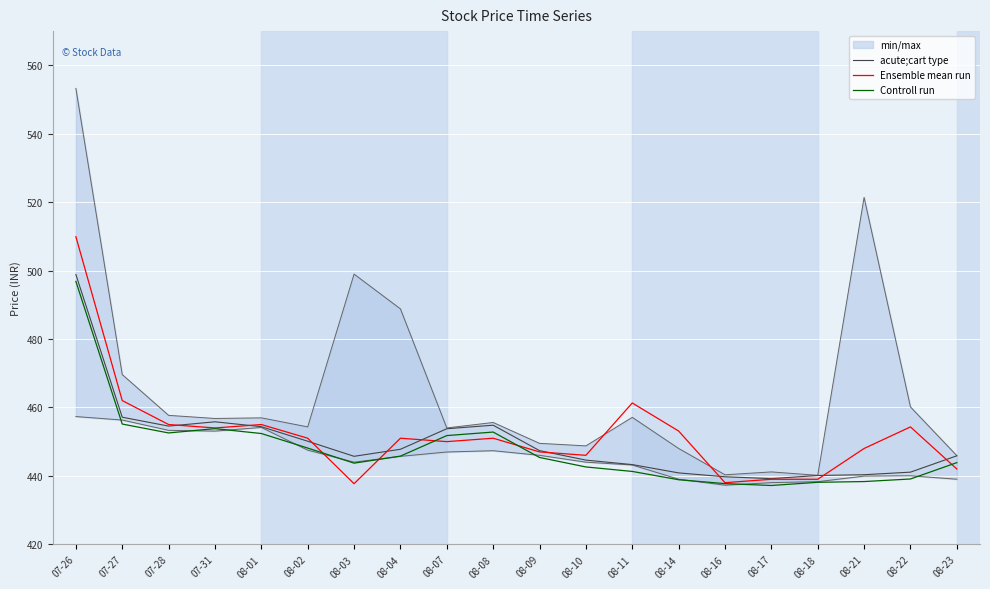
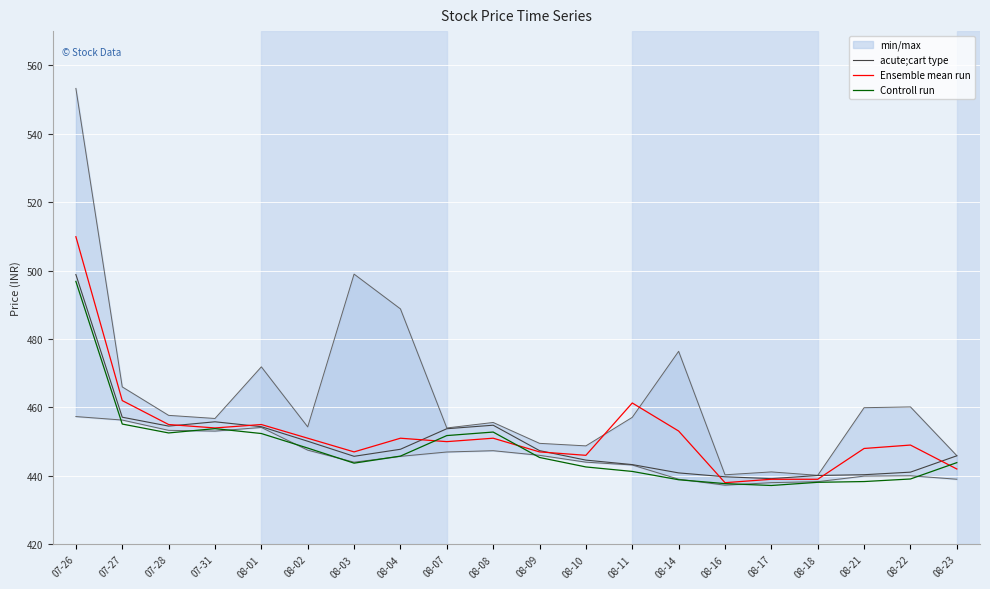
  {
    "min/max": {
      "07-26": 553,
-     "07-27": 470,
+     "07-27": 466,
      "07-28": 458,
      "07-31": 457,
-     "08-01": 457,
+     "08-01": 472,
      "08-02": 454,
      "08-03": 499,
      "08-04": 489,
      "08-08": 456,
      "08-09": 450,
      "08-10": 449,
      "08-11": 457,
-     "08-14": 448,
+     "08-14": 476,
      "08-17": 441,
-     "08-21": 521,
+     "08-21": 460,
      "08-22": 460
    },
    "Ensemble mean run": {
      "07-26": 510,
      "07-27": 462,
      "08-02": 451,
-     "08-03": 438,
+     "08-03": 447,
      "08-04": 451,
      "08-07": 450,
      "08-08": 451,
      "08-10": 446,
      "08-11": 461,
      "08-14": 453,
      "08-21": 448,
-     "08-22": 454,
+     "08-22": 449,
      "08-23": 442
    },
    "Controll run": {
      "07-26": 497,
      "07-27": 455,
      "07-28": 453,
      "08-01": 452,
      "08-07": 452,
      "08-08": 453,
      "08-10": 443,
      "08-11": 441,
      "08-17": 437,
      "08-21": 438,
      "08-22": 439,
      "08-23": 444
    }
  }
